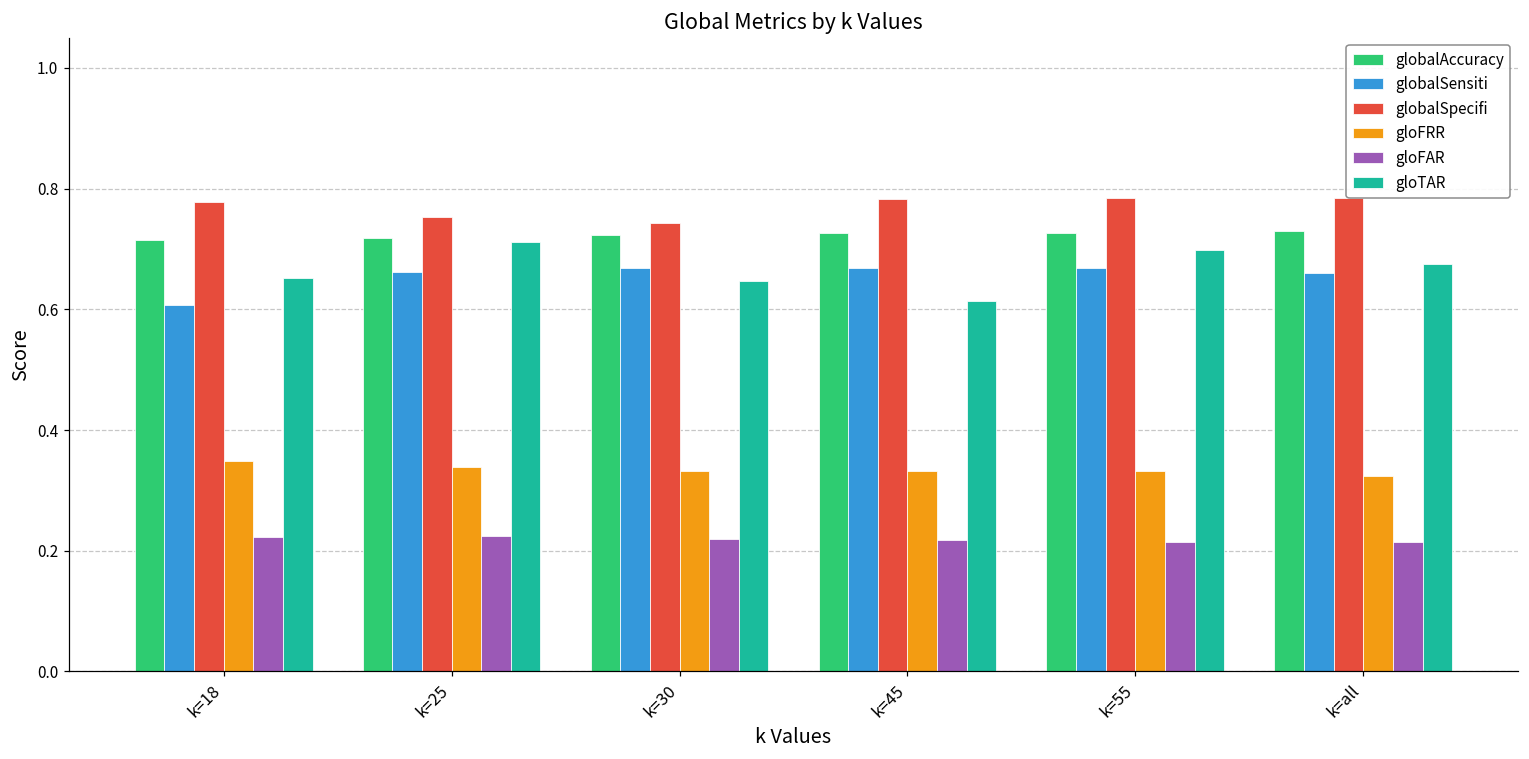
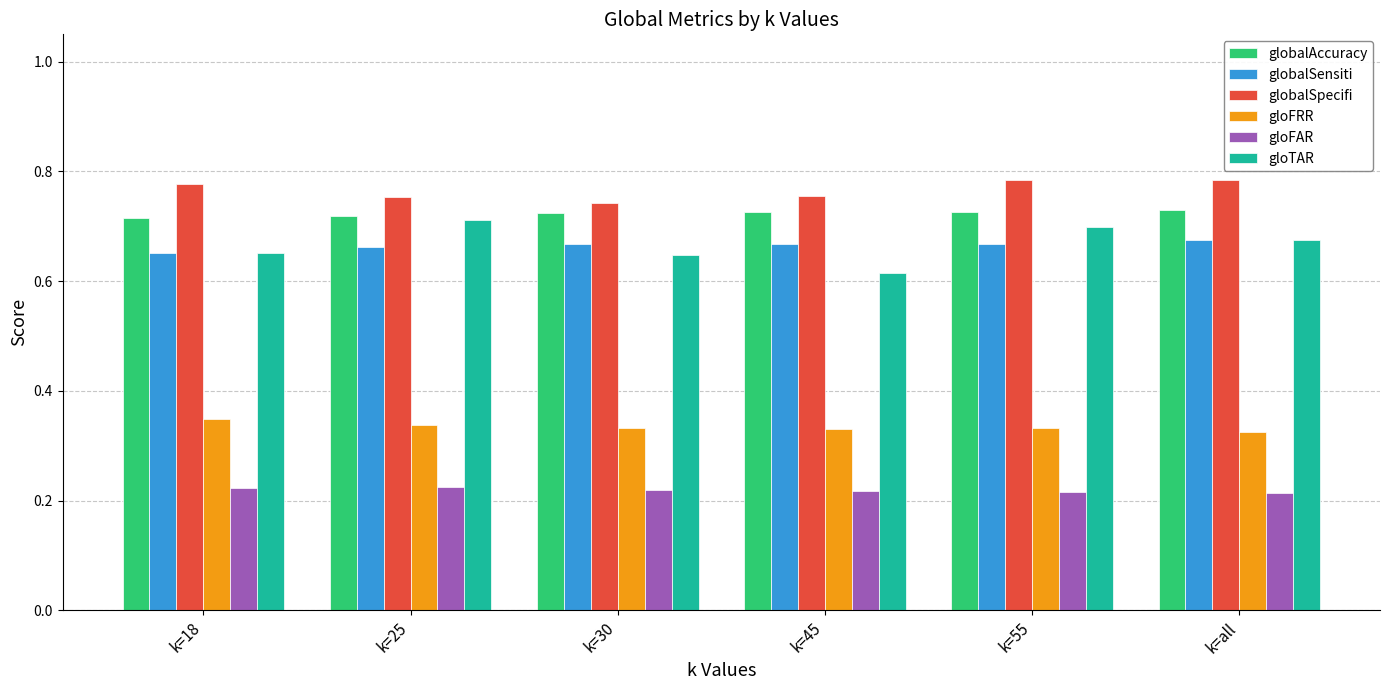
  {
    "globalSensiti": {
-     "k=18": 0.61,
+     "k=18": 0.65,
      "k=25": 0.66,
      "k=30": 0.67,
      "k=45": 0.67,
      "k=55": 0.67,
-     "k=all": 0.66
+     "k=all": 0.68
    },
    "globalSpecifi": {
      "k=18": 0.78,
      "k=25": 0.75,
      "k=30": 0.74,
-     "k=45": 0.78,
+     "k=45": 0.76,
      "k=55": 0.78,
      "k=all": 0.79
    },
    "gloFRR": {
      "k=18": 0.35,
      "k=25": 0.34,
      "k=30": 0.33,
      "k=45": 0.33,
      "k=55": 0.33,
      "k=all": 0.32
    },
    "gloFAR": {
      "k=18": 0.22,
      "k=25": 0.22,
      "k=30": 0.22,
      "k=45": 0.22,
      "k=55": 0.22,
      "k=all": 0.21
    }
  }
